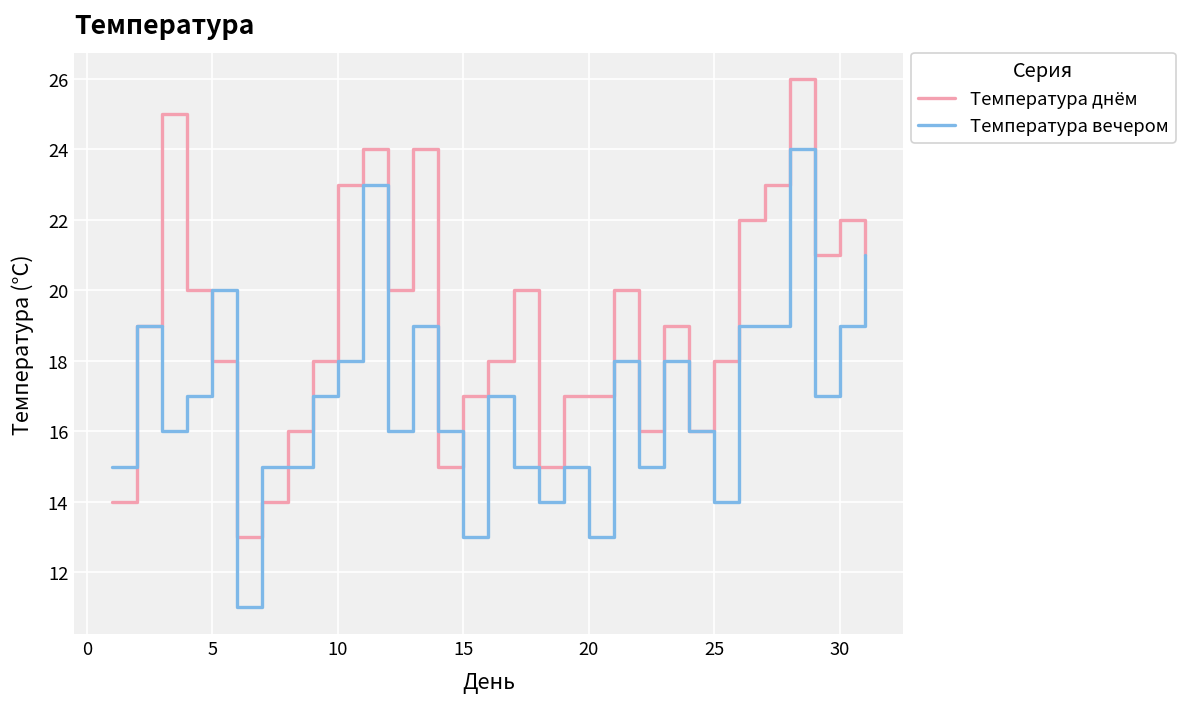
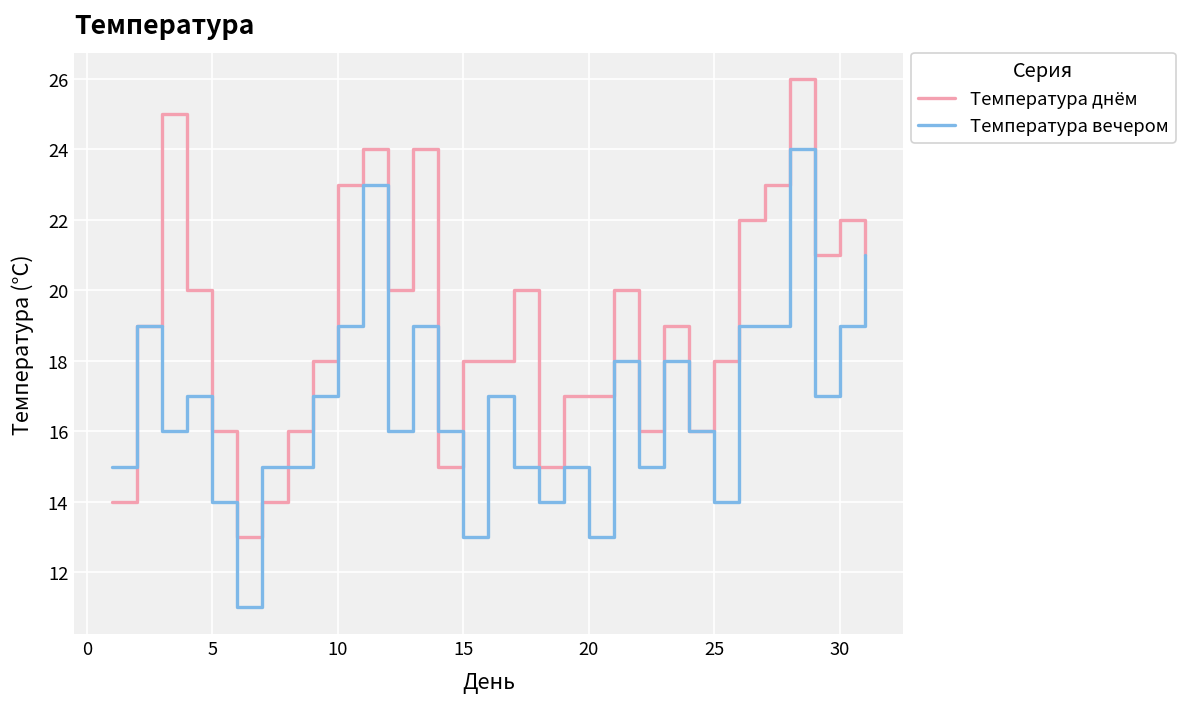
  {
    "Температура днём": {
-     "5": 18,
+     "5": 16,
      "10": 23,
-     "15": 17,
+     "15": 18,
      "20": 17,
      "25": 18,
      "30": 22
    },
    "Температура вечером": {
-     "5": 20,
-     "10": 18,
+     "5": 14,
+     "10": 19,
      "15": 13,
      "20": 13,
      "25": 14,
      "30": 19
    }
  }
